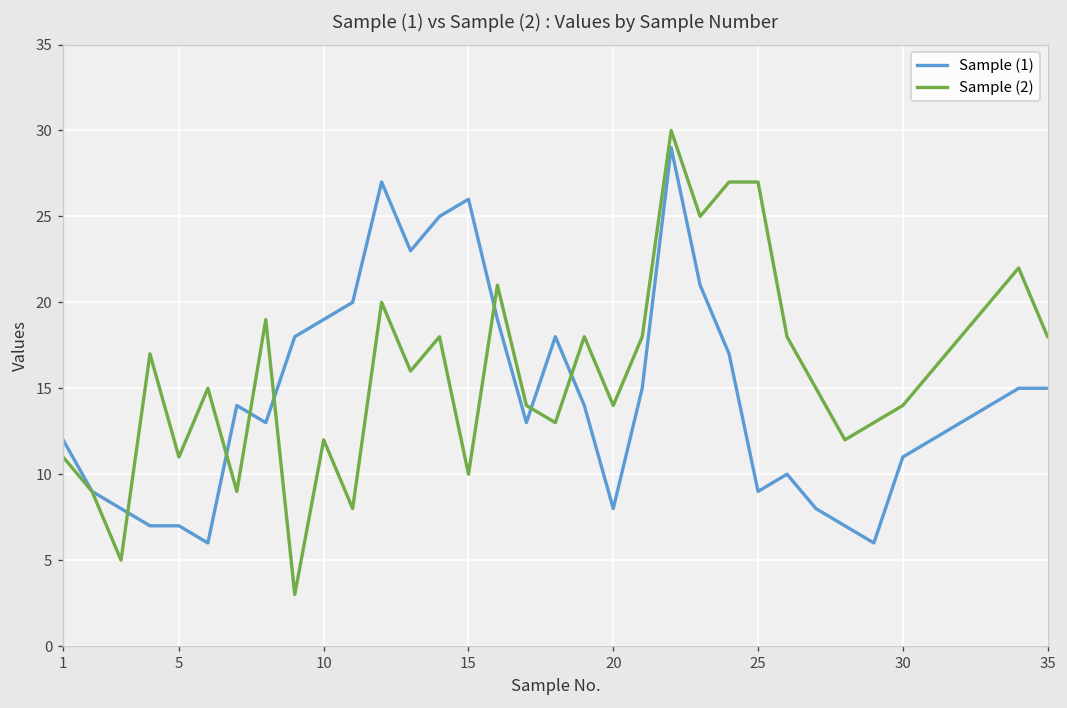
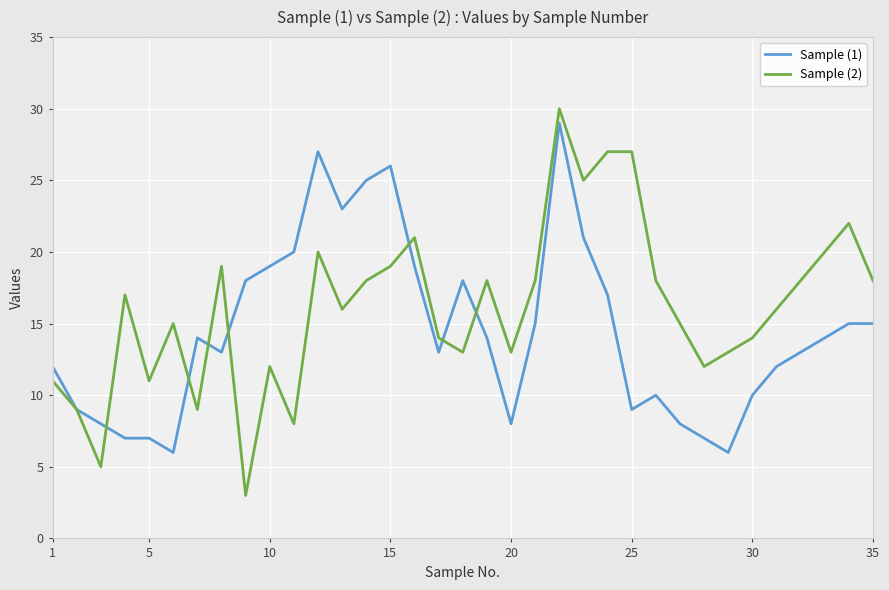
  {
    "Sample (1)": {
      "1": 12,
      "5": 7,
      "10": 19,
      "15": 26,
      "20": 8,
      "25": 9,
-     "30": 11,
+     "30": 10,
      "35": 15
    },
    "Sample (2)": {
      "1": 11,
      "5": 11,
      "10": 12,
-     "15": 10,
-     "20": 14,
+     "15": 19,
+     "20": 13,
      "25": 27,
      "30": 14,
      "35": 18
    }
  }
